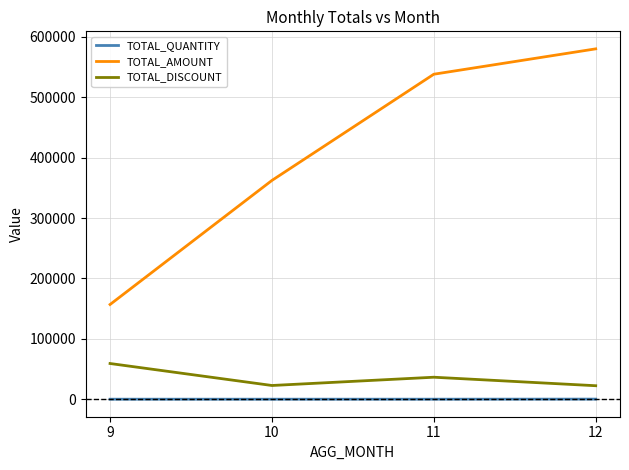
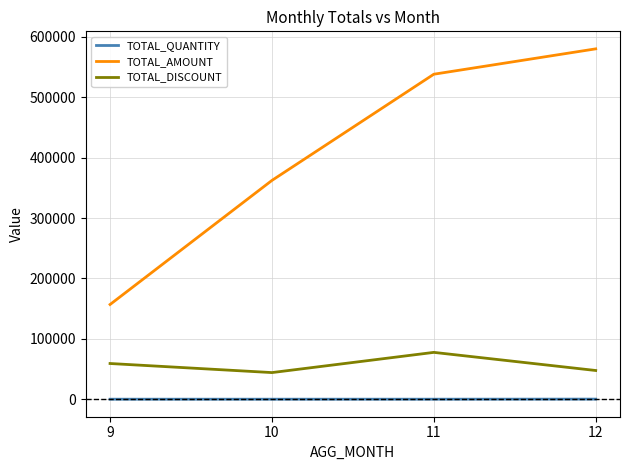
  {
    "TOTAL_QUANTITY": {
      "9": 0,
      "10": 0,
      "11": 0,
      "12": 0
    },
    "TOTAL_AMOUNT": {
      "9": 160000,
      "10": 360000,
      "11": 540000,
      "12": 580000
    },
    "TOTAL_DISCOUNT": {
      "9": 60000,
-     "10": 20000,
-     "11": 40000,
-     "12": 20000
+     "10": 40000,
+     "11": 80000,
+     "12": 50000
    }
  }
